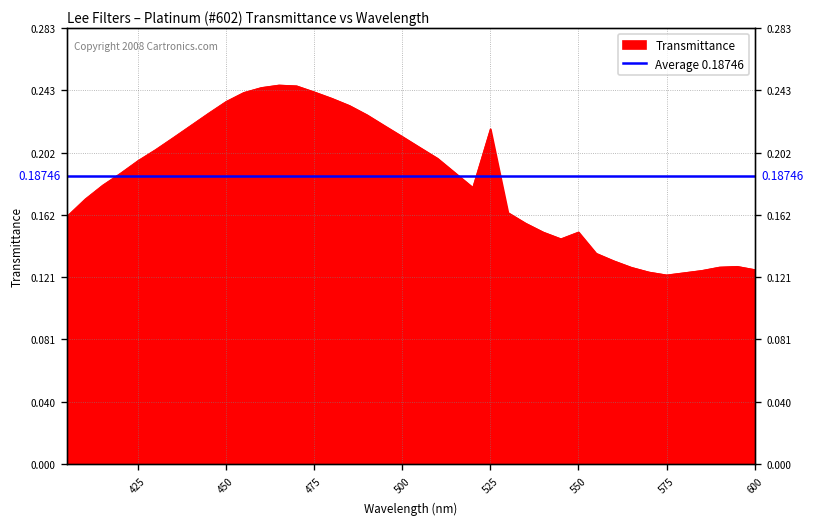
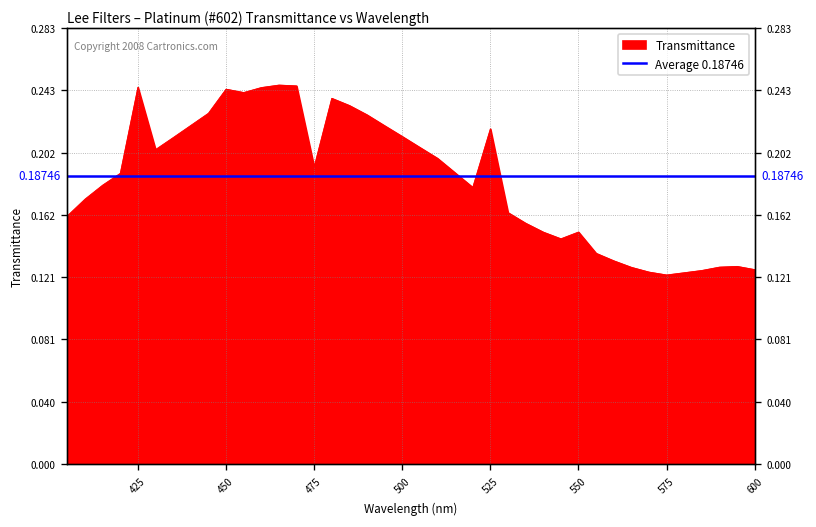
  {
-   "425": 0.197,
-   "450": 0.236,
-   "475": 0.242,
+   "425": 0.245,
+   "450": 0.244,
+   "475": 0.193,
    "500": 0.213,
    "525": 0.218,
    "550": 0.151,
    "575": 0.123,
    "600": 0.126
  }
